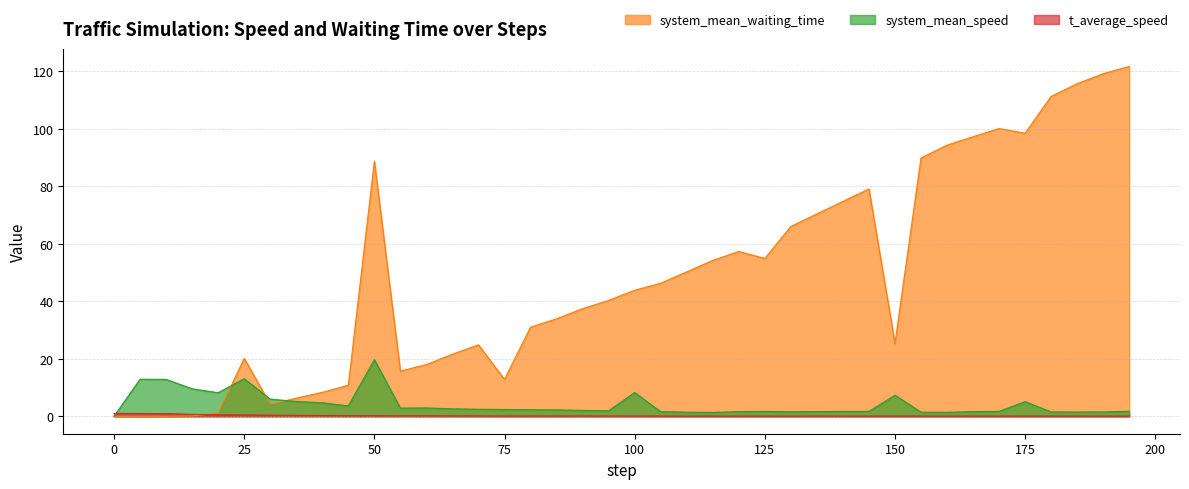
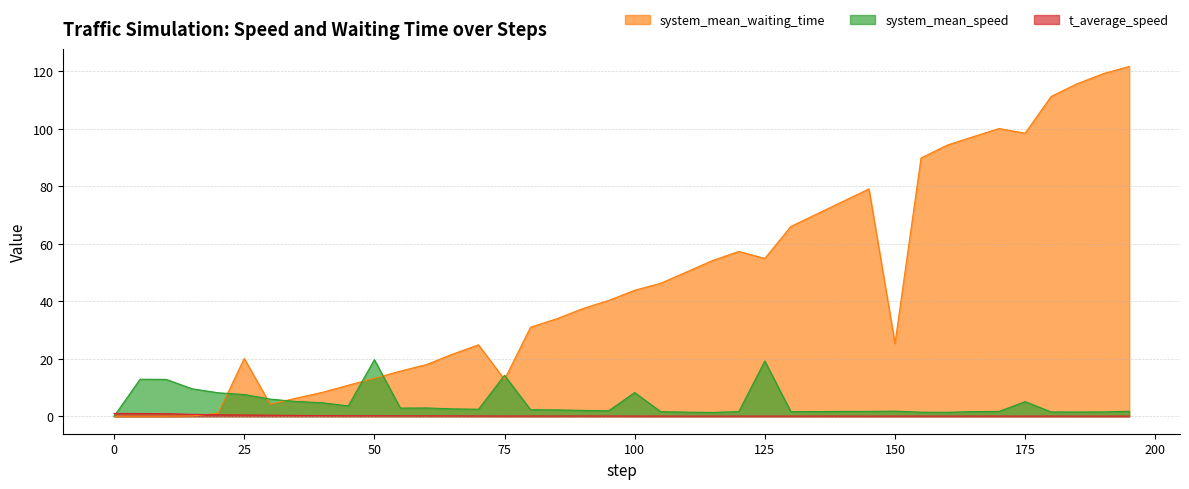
  {
    "system_mean_waiting_time": {
      "25": 20,
-     "50": 89,
+     "50": 13,
      "75": 13,
      "100": 44,
      "125": 55,
      "150": 25,
      "175": 98
    },
    "system_mean_speed": {
-     "25": 13,
+     "25": 8,
      "50": 20,
-     "75": 2,
+     "75": 14,
      "100": 8,
-     "125": 2,
-     "150": 7,
+     "125": 19,
+     "150": 2,
      "175": 5
    },
    "t_average_speed": {
      "0": 1,
      "25": 0,
      "50": 0,
      "75": 0,
      "100": 0,
      "125": 0,
      "150": 0,
      "175": 0
    }
  }
